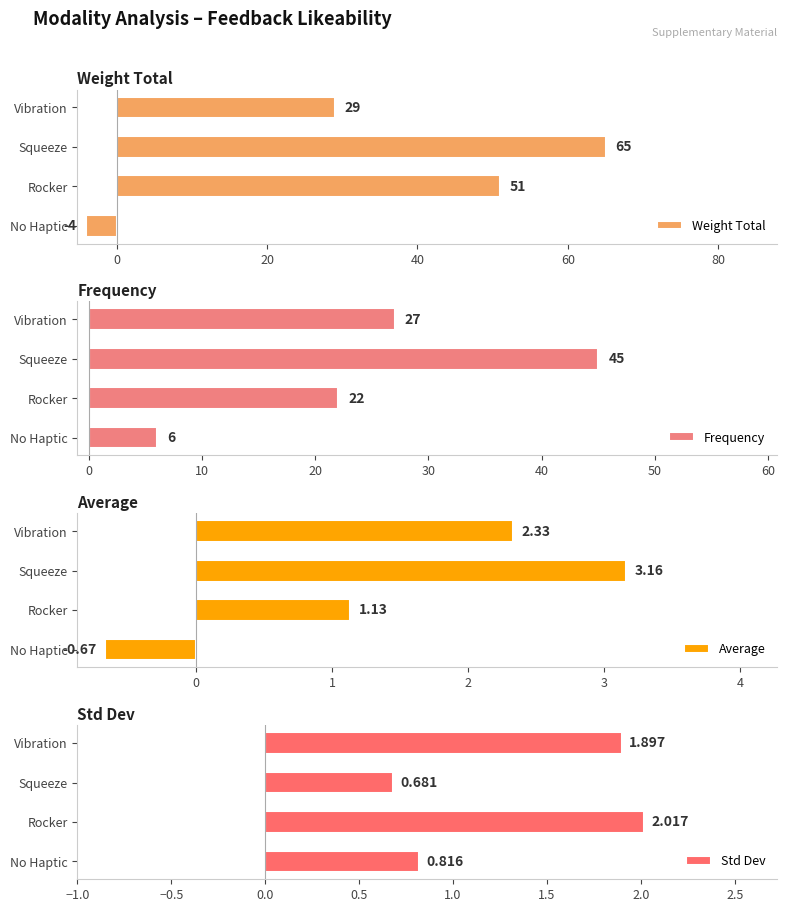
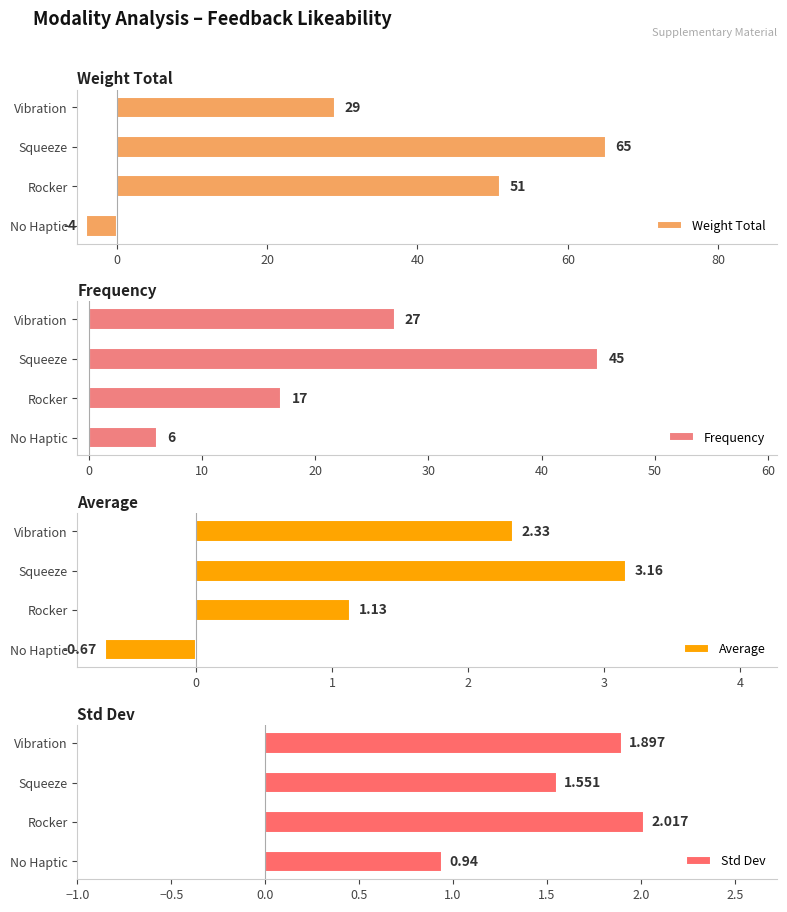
  {
    "Weight Total": {
      "Vibration": 29,
      "Squeeze": 65,
      "Rocker": 51,
      "No Haptic": -4
    },
    "Frequency": {
      "Vibration": 27,
      "Squeeze": 45,
-     "Rocker": 22,
+     "Rocker": 17,
      "No Haptic": 6
    },
    "Average": {
      "Vibration": 2.33,
      "Squeeze": 3.16,
      "Rocker": 1.13,
      "No Haptic": -0.67
    },
    "Std Dev": {
      "Vibration": 1.897,
-     "Squeeze": 0.681,
+     "Squeeze": 1.551,
      "Rocker": 2.017,
-     "No Haptic": 0.816
+     "No Haptic": 0.94
    }
  }
